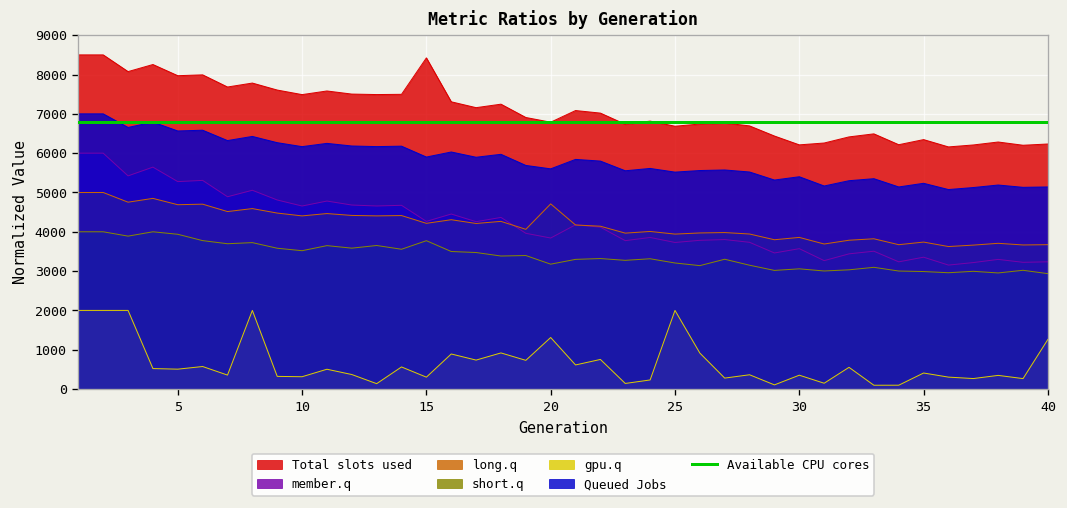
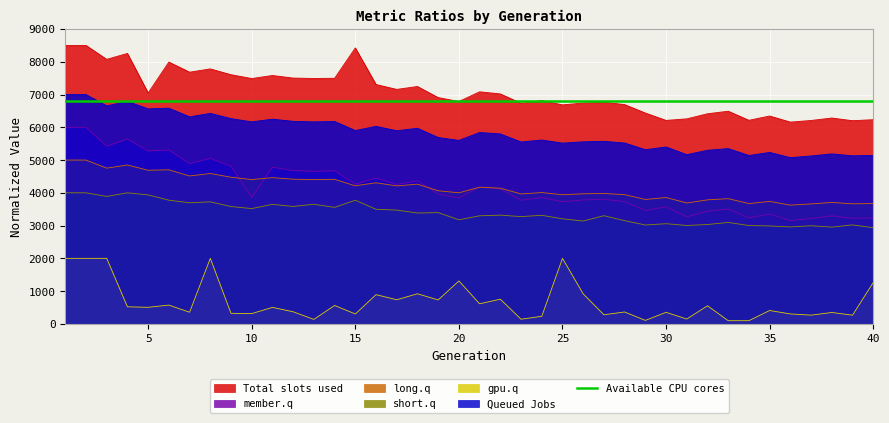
  {
    "Total slots used": {
-     "5": 8000,
+     "5": 7000,
      "10": 7500,
      "15": 8400,
      "25": 6700,
      "30": 6200,
      "35": 6300,
      "40": 6200
    },
    "member.q": {
      "5": 5300,
-     "10": 4700,
+     "10": 3900,
      "20": 3800,
      "25": 3700,
      "30": 3600,
      "35": 3400,
      "40": 3200
    },
    "long.q": {
      "5": 4700,
      "10": 4400,
-     "20": 4700,
+     "20": 4000,
      "25": 3900,
      "30": 3900,
      "35": 3700,
      "40": 3700
    },
    "short.q": {
      "5": 3900,
      "10": 3500,
      "15": 3800,
      "20": 3200,
      "25": 3200,
      "30": 3100,
      "35": 3000,
      "40": 2900
    },
    "gpu.q": {
      "5": 500,
      "10": 300,
      "15": 300,
      "20": 1300,
      "25": 2000,
      "30": 400,
      "35": 400,
      "40": 1300
    },
    "Queued Jobs": {
      "5": 6600,
      "10": 6200,
      "15": 5900,
      "20": 5600,
      "25": 5500,
      "30": 5400,
      "35": 5200,
      "40": 5100
    },
    "Available CPU cores": {
      "5": 6800,
      "10": 6800,
      "15": 6800,
      "25": 6800,
      "30": 6800,
      "35": 6800,
      "40": 6800
    }
  }
